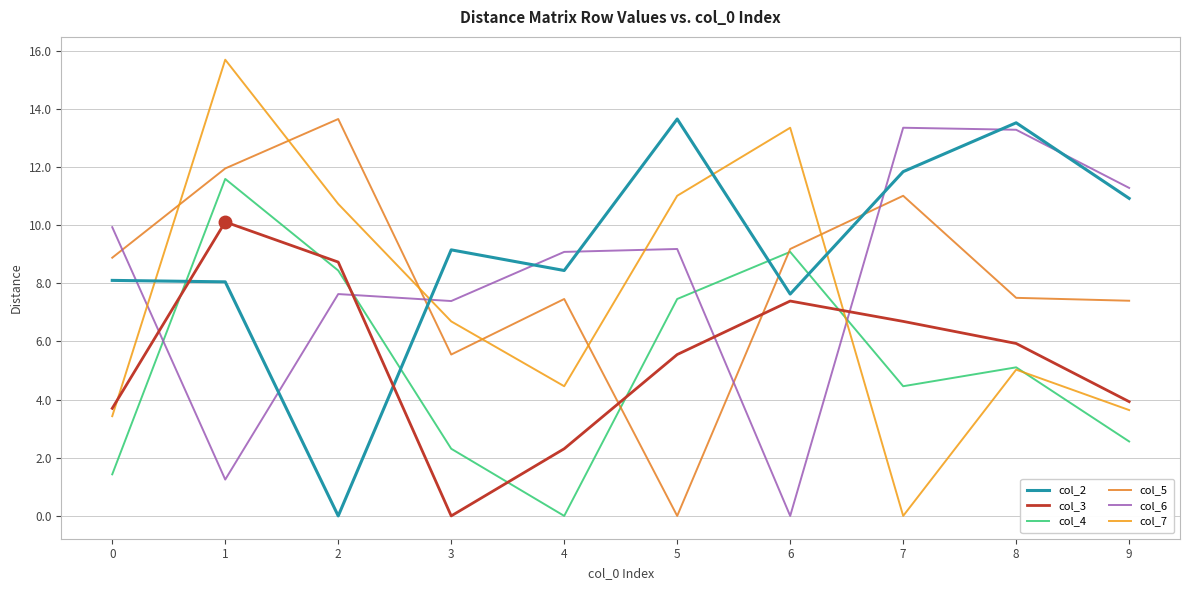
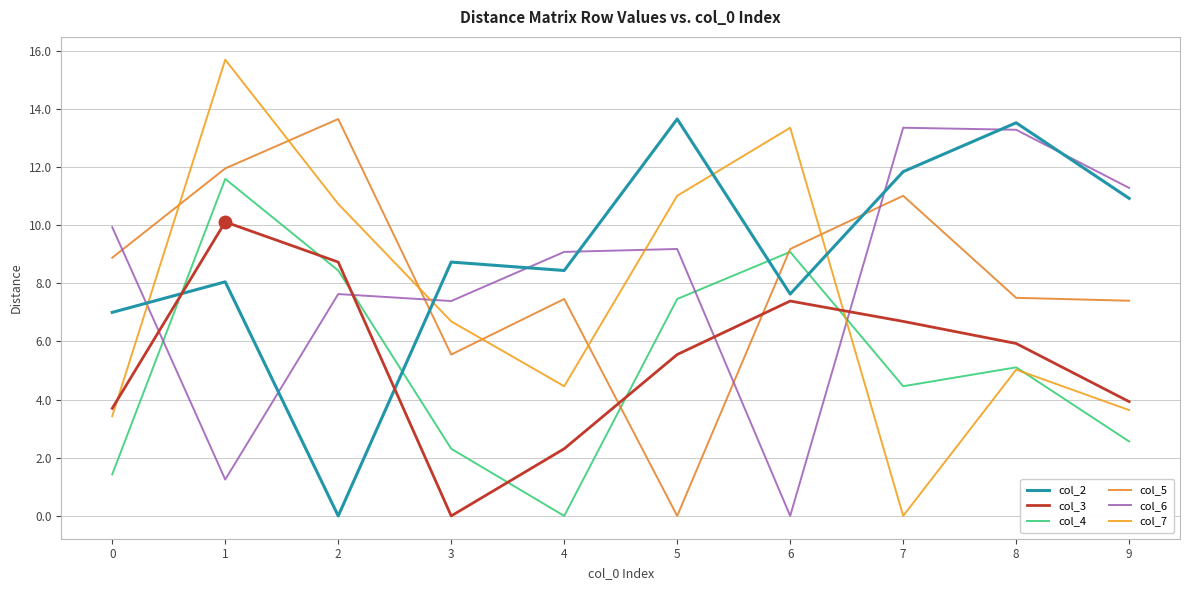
  {
    "col_2": {
-     "0": 8.1,
+     "0": 7.0,
      "1": 8.1,
      "2": 0.0,
-     "3": 9.2,
+     "3": 8.7,
      "4": 8.4,
      "5": 13.7,
      "6": 7.6,
      "7": 11.8,
      "8": 13.5,
      "9": 10.9
    },
    "col_4": {
      "0": 1.4,
      "1": 11.6,
      "2": 8.4,
      "3": 2.3,
      "4": 0.0,
      "5": 7.5,
      "6": 9.1,
      "7": 4.5,
      "9": 2.6
    },
    "col_6": {
      "0": 9.9,
      "1": 1.3,
      "2": 7.6,
      "3": 7.4,
      "4": 9.1,
      "5": 9.2,
      "6": 0.0,
      "7": 13.4,
      "8": 13.3,
      "9": 11.3
    }
  }
